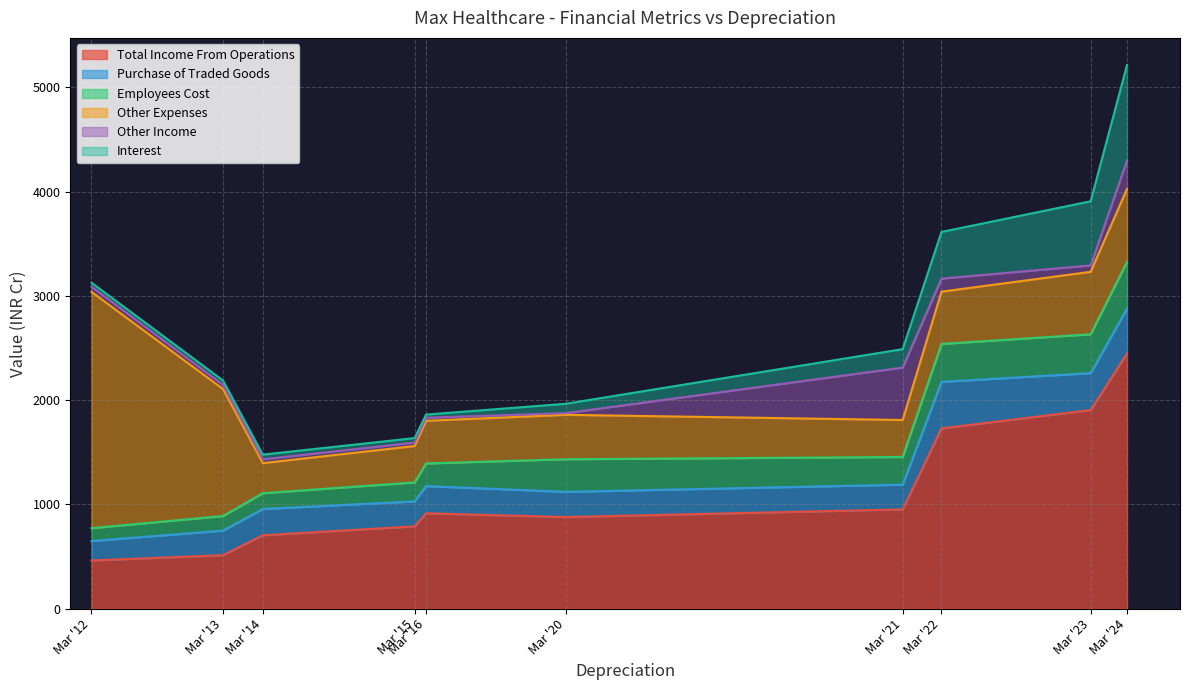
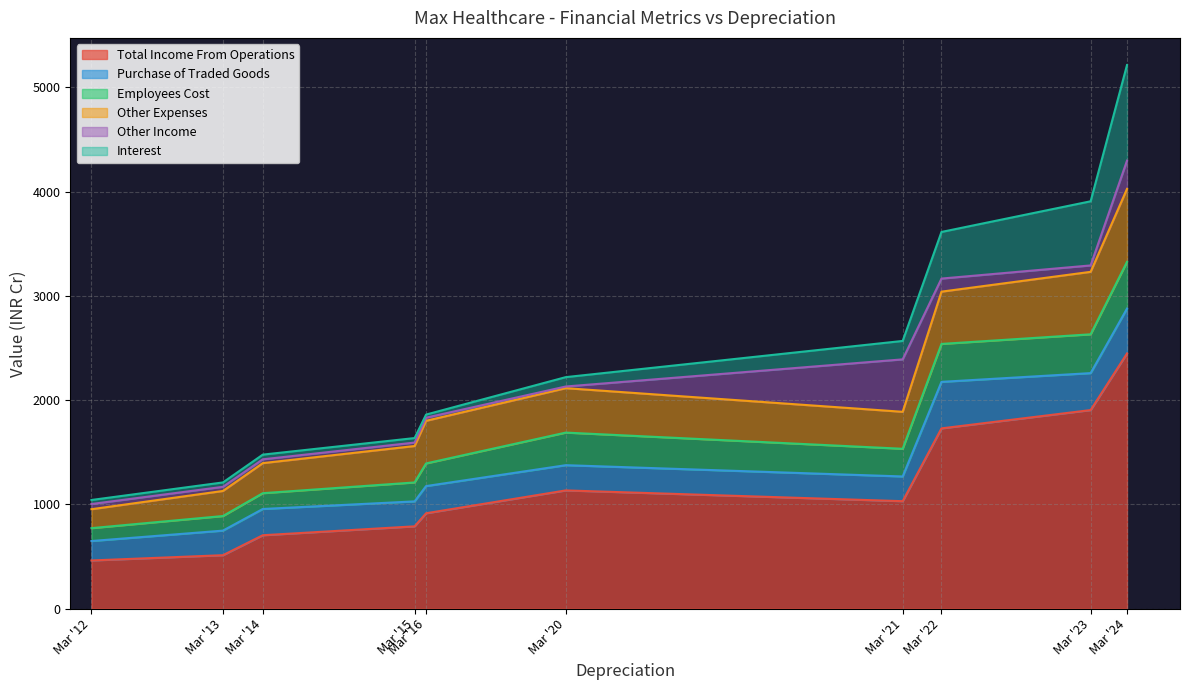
  {
    "Total Income From Operations": {
      "Mar '12": 460,
      "Mar '13": 510,
      "Mar '14": 700,
      "Mar '15": 790,
      "Mar '16": 910,
-     "Mar '20": 880,
-     "Mar '21": 950,
+     "Mar '20": 1130,
+     "Mar '21": 1030,
      "Mar '22": 1730,
      "Mar '23": 1900,
      "Mar '24": 2450
    },
    "Purchase of Traded Goods": {
      "Mar '12": 190,
      "Mar '13": 240,
      "Mar '14": 250,
      "Mar '15": 240,
      "Mar '16": 260,
      "Mar '20": 240,
      "Mar '21": 240,
      "Mar '22": 450,
      "Mar '23": 350,
      "Mar '24": 430
    },
    "Other Expenses": {
-     "Mar '12": 2270,
-     "Mar '13": 1220,
+     "Mar '12": 180,
+     "Mar '13": 240,
      "Mar '14": 290,
      "Mar '15": 350,
      "Mar '16": 410,
      "Mar '21": 350,
      "Mar '22": 500,
      "Mar '23": 600,
      "Mar '24": 700
    },
    "Other Income": {
      "Mar '12": 50,
      "Mar '13": 40,
      "Mar '14": 40,
      "Mar '15": 30,
      "Mar '16": 30,
      "Mar '21": 500,
      "Mar '22": 130,
      "Mar '23": 60,
      "Mar '24": 270
    }
  }
